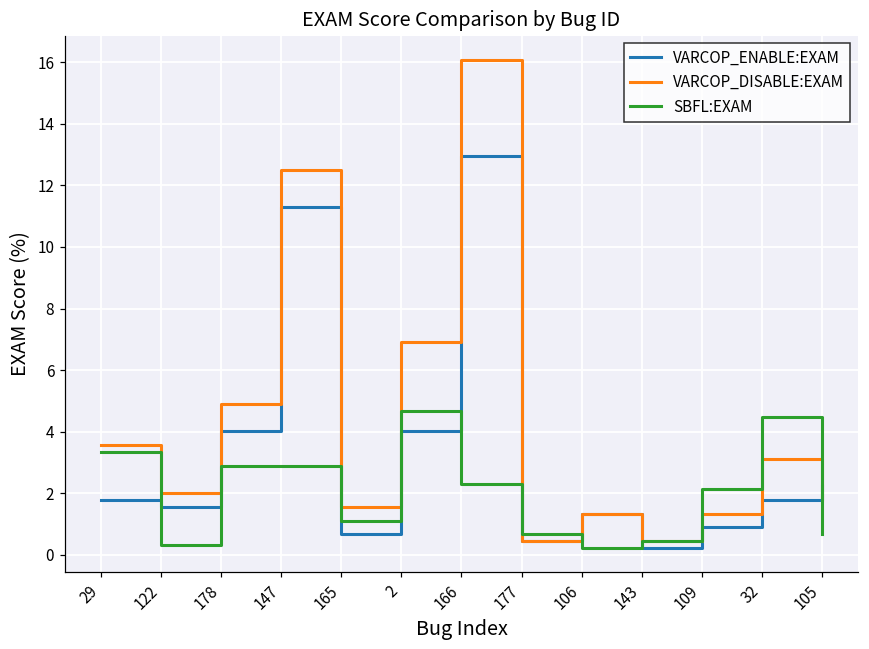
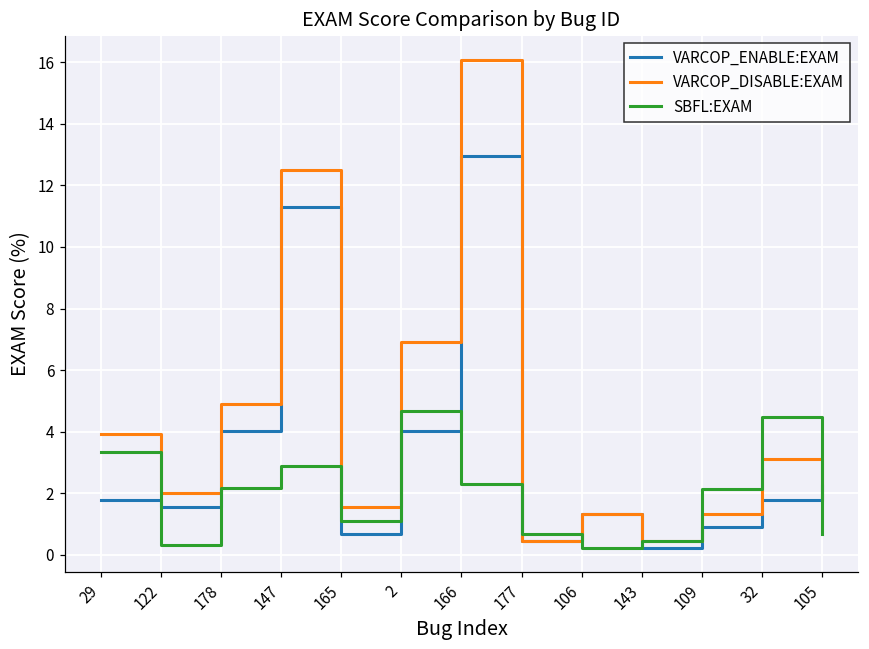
  {
    "VARCOP_ENABLE:EXAM": {
      "29": 1.8,
      "122": 1.6,
      "178": 4.0,
      "147": 11.3,
      "165": 0.7,
      "2": 4.0,
      "166": 12.9,
      "143": 0.2,
      "109": 0.9,
      "32": 1.8,
      "105": 2.3
    },
    "VARCOP_DISABLE:EXAM": {
-     "29": 3.6,
+     "29": 3.9,
      "122": 2.0,
      "178": 4.9,
      "147": 12.5,
      "165": 1.6,
      "2": 6.9,
      "166": 16.1,
      "109": 1.3,
      "32": 3.1,
      "105": 1.8
    },
    "SBFL:EXAM": {
      "29": 3.3,
      "122": 0.3,
-     "178": 2.9,
+     "178": 2.2,
      "147": 2.9,
      "165": 1.1,
      "2": 4.7,
      "166": 2.3,
      "177": 0.7,
      "106": 0.2,
      "109": 2.1,
      "32": 4.5,
      "105": 0.7
    }
  }
